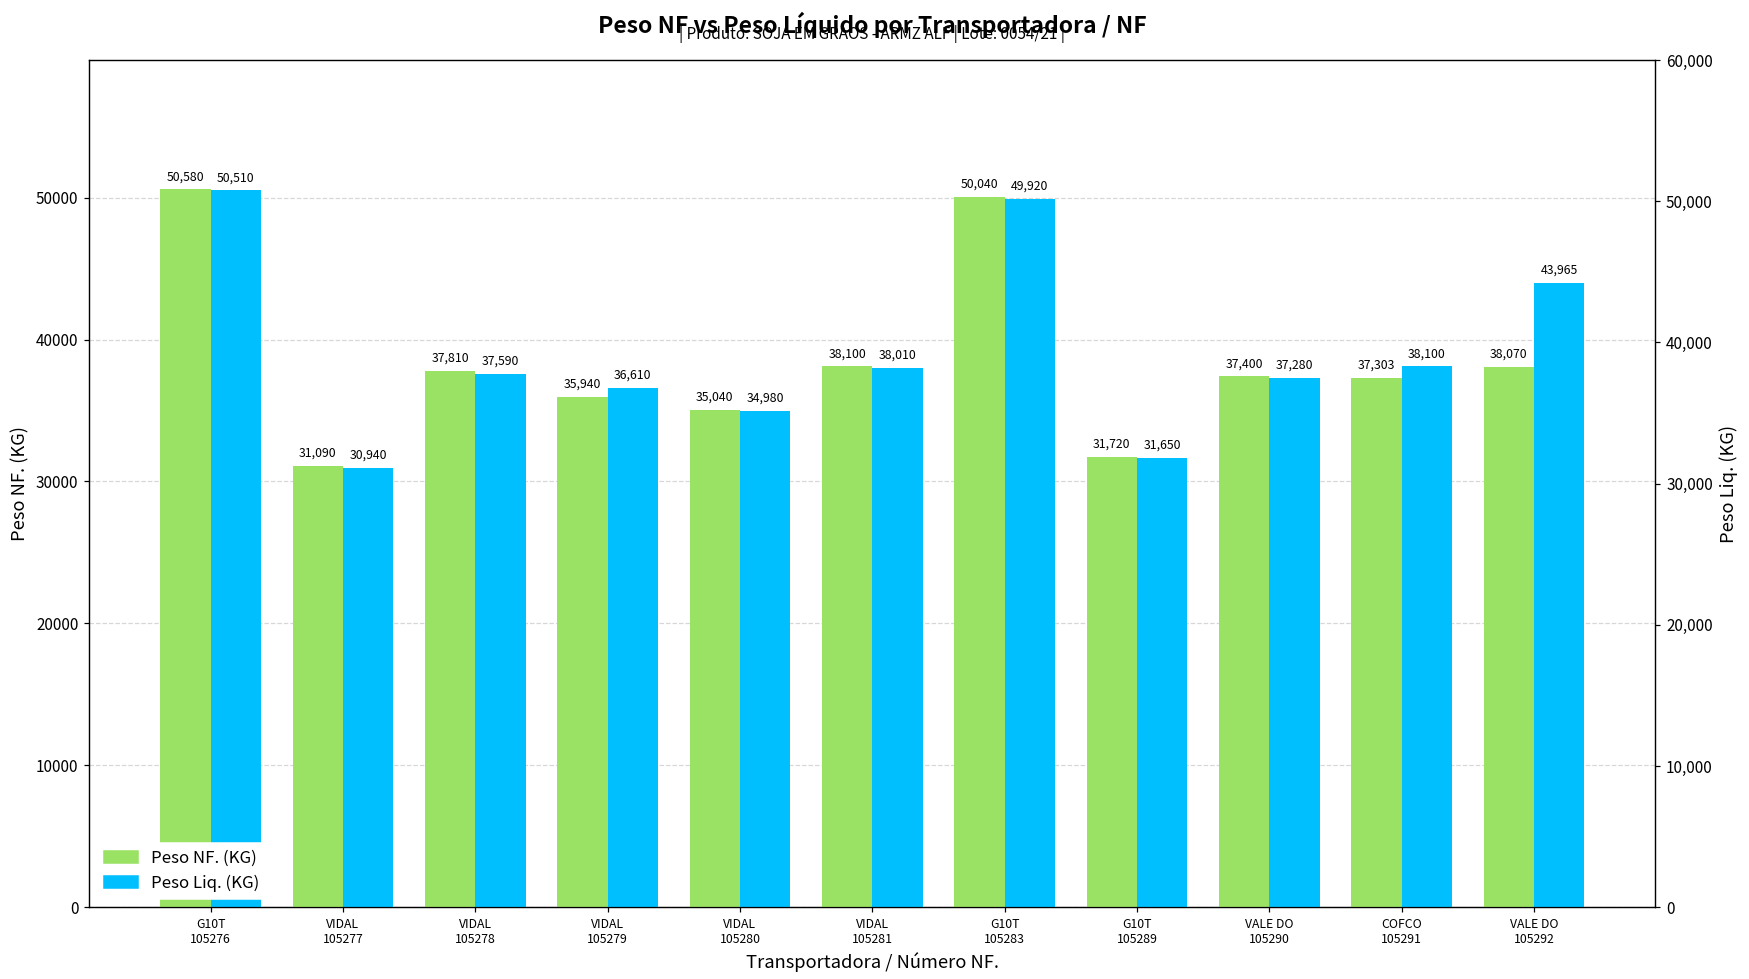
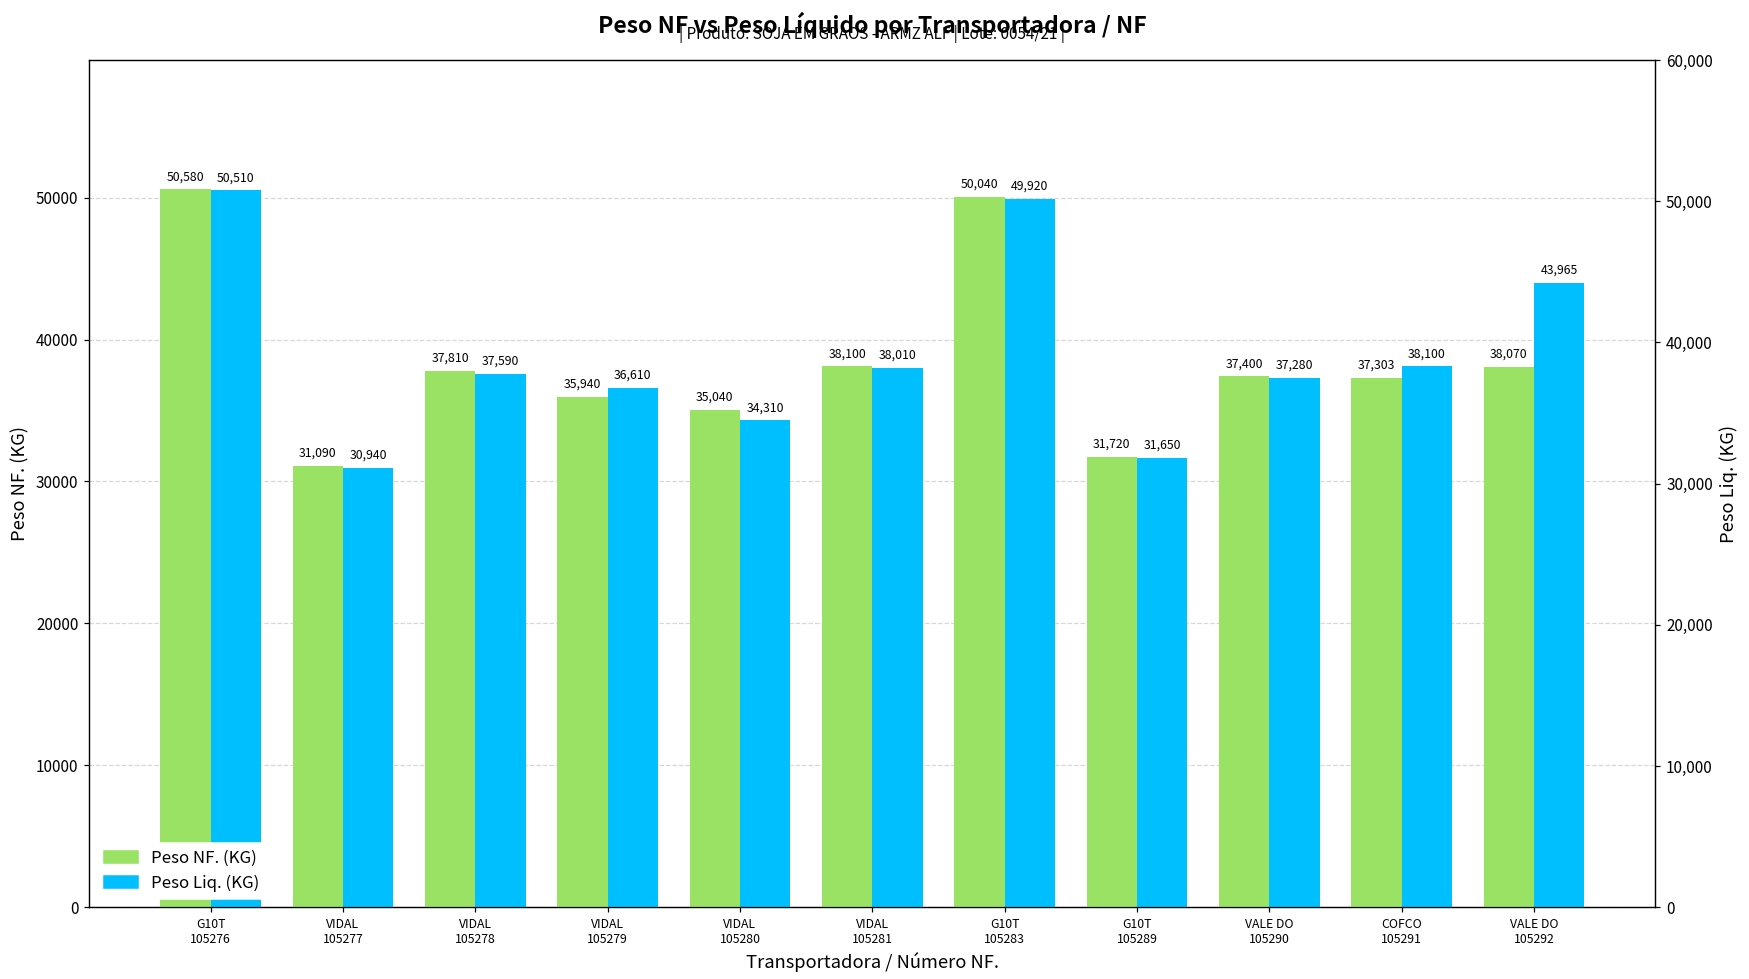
  {
    "Peso NF. (KG)": {
      "G10T 105276": "50,580",
      "VIDAL 105277": "31,090",
      "VIDAL 105278": "37,810",
      "VIDAL 105279": "35,940",
      "VIDAL 105280": "35,040",
      "VIDAL 105281": "38,100",
      "G10T 105283": "50,040",
      "G10T 105289": "31,720",
      "VALE DO 105290": "37,400",
      "COFCO 105291": "37,303",
      "VALE DO 105292": "38,070"
    },
    "Peso Liq. (KG)": {
      "G10T 105276": "50,510",
      "VIDAL 105277": "30,940",
      "VIDAL 105278": "37,590",
      "VIDAL 105279": "36,610",
-     "VIDAL 105280": "34,980",
+     "VIDAL 105280": "34,310",
      "VIDAL 105281": "38,010",
      "G10T 105283": "49,920",
      "G10T 105289": "31,650",
      "VALE DO 105290": "37,280",
      "COFCO 105291": "38,100",
      "VALE DO 105292": "43,965"
    }
  }
